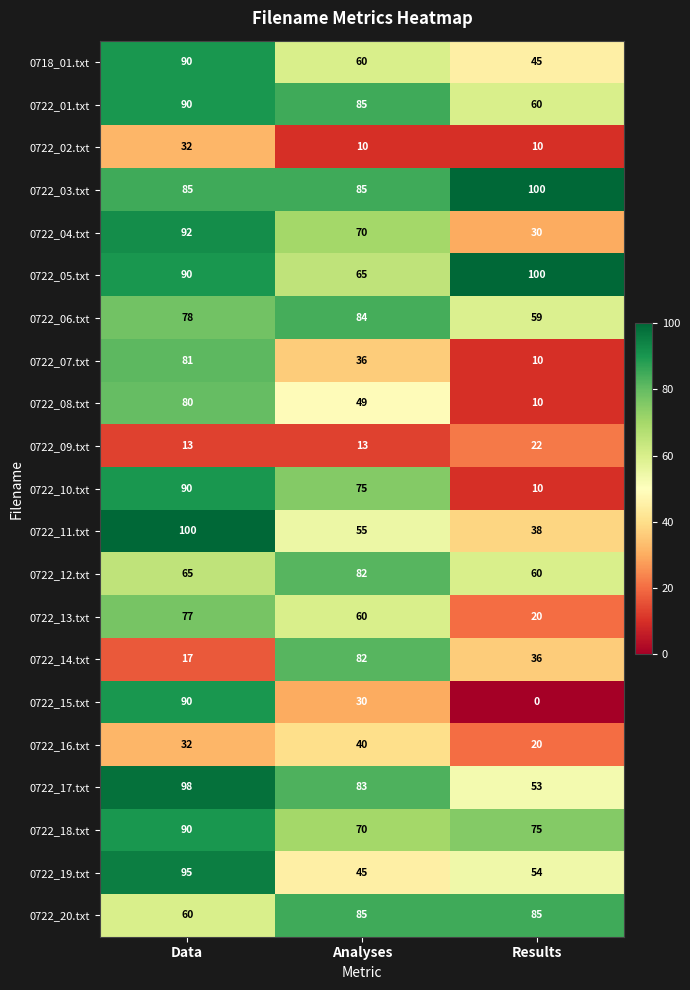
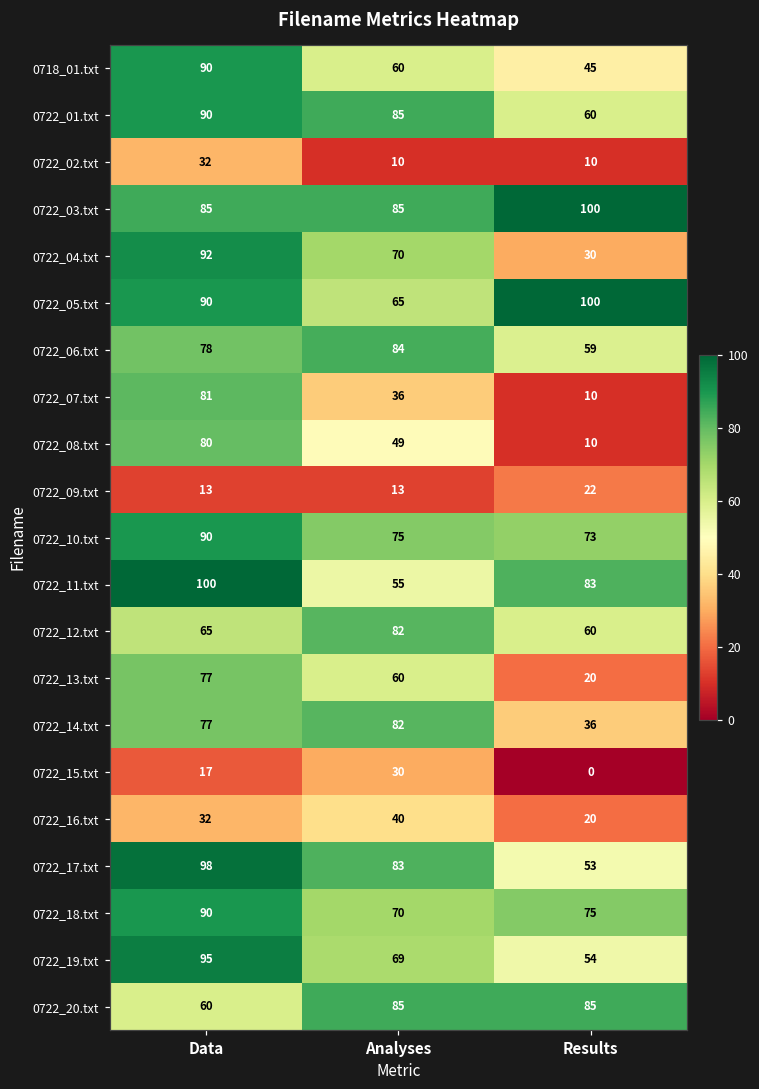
  {
    "0718_01.txt": {
      "Data": 90,
      "Analyses": 60,
      "Results": 45
    },
    "0722_01.txt": {
      "Data": 90,
      "Analyses": 85,
      "Results": 60
    },
    "0722_02.txt": {
      "Data": 32,
      "Analyses": 10,
      "Results": 10
    },
    "0722_03.txt": {
      "Data": 85,
      "Analyses": 85,
      "Results": 100
    },
    "0722_04.txt": {
      "Data": 92,
      "Analyses": 70,
      "Results": 30
    },
    "0722_05.txt": {
      "Data": 90,
      "Analyses": 65,
      "Results": 100
    },
    "0722_06.txt": {
      "Data": 78,
      "Analyses": 84,
      "Results": 59
    },
    "0722_07.txt": {
      "Data": 81,
      "Analyses": 36,
      "Results": 10
    },
    "0722_08.txt": {
      "Data": 80,
      "Analyses": 49,
      "Results": 10
    },
    "0722_09.txt": {
      "Data": 13,
      "Analyses": 13,
      "Results": 22
    },
    "0722_10.txt": {
      "Data": 90,
      "Analyses": 75,
-     "Results": 10
+     "Results": 73
    },
    "0722_11.txt": {
      "Data": 100,
      "Analyses": 55,
-     "Results": 38
+     "Results": 83
    },
    "0722_12.txt": {
      "Data": 65,
      "Analyses": 82,
      "Results": 60
    },
    "0722_13.txt": {
      "Data": 77,
      "Analyses": 60,
      "Results": 20
    },
    "0722_14.txt": {
-     "Data": 17,
+     "Data": 77,
      "Analyses": 82,
      "Results": 36
    },
    "0722_15.txt": {
-     "Data": 90,
+     "Data": 17,
      "Analyses": 30,
      "Results": 0
    },
    "0722_16.txt": {
      "Data": 32,
      "Analyses": 40,
      "Results": 20
    },
    "0722_17.txt": {
      "Data": 98,
      "Analyses": 83,
      "Results": 53
    },
    "0722_18.txt": {
      "Data": 90,
      "Analyses": 70,
      "Results": 75
    },
    "0722_19.txt": {
      "Data": 95,
-     "Analyses": 45,
+     "Analyses": 69,
      "Results": 54
    },
    "0722_20.txt": {
      "Data": 60,
      "Analyses": 85,
      "Results": 85
    }
  }
